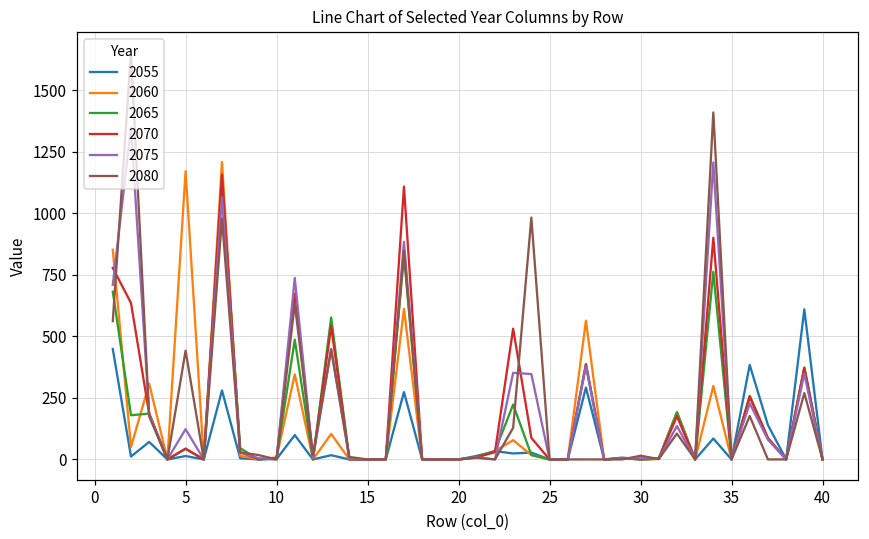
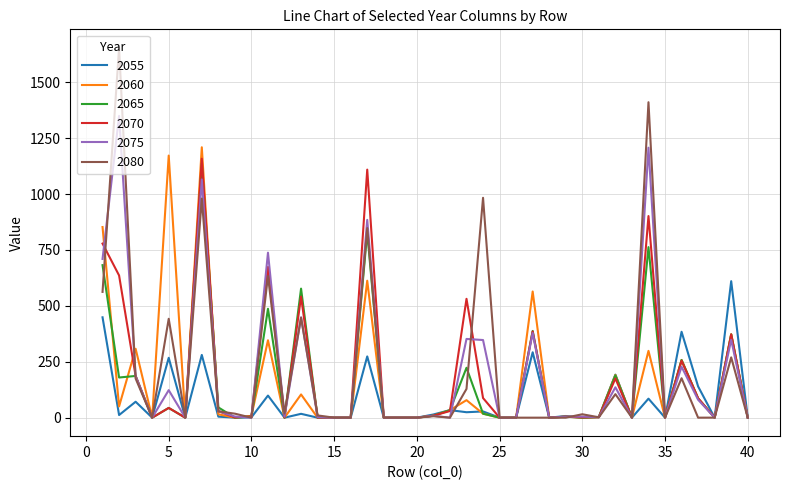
  {
    "2055": {
-     "5": 10
+     "5": 270
    },
    "2060": {
      "5": 1170
    },
    "2075": {
      "5": 120
    },
    "2080": {
      "5": 440
    }
  }
